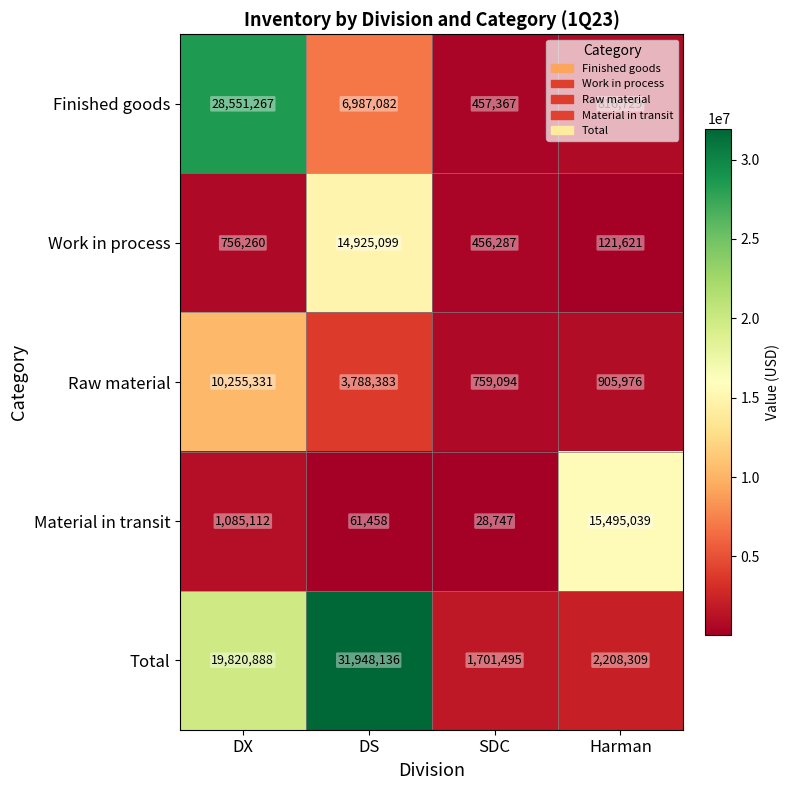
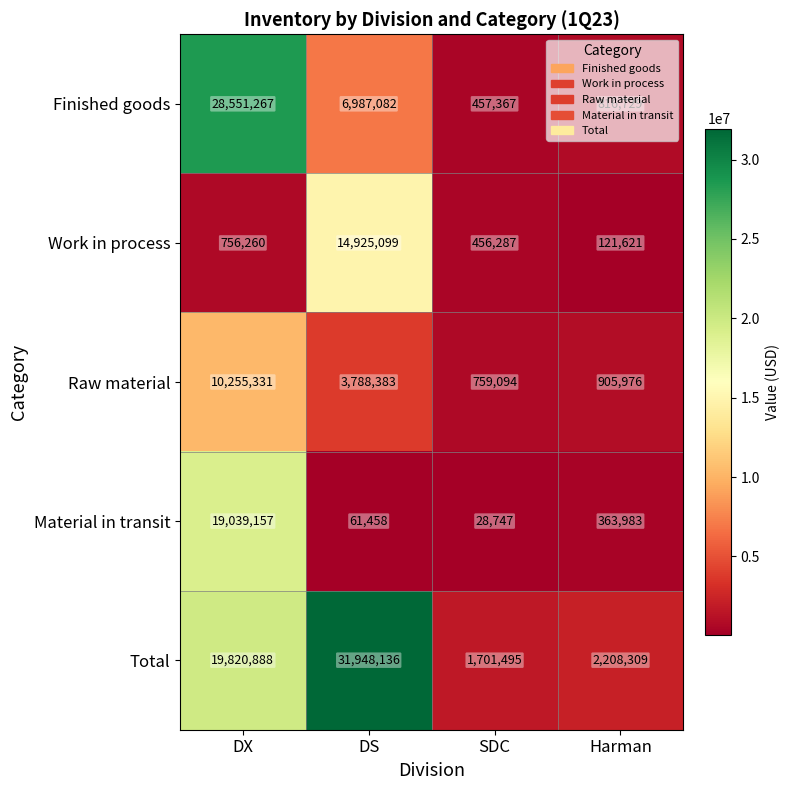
  {
    "Material in transit": {
-     "DX": "1,085,112",
-     "Harman": "15,495,039"
+     "DX": "19,039,157",
+     "Harman": "363,983"
    }
  }
